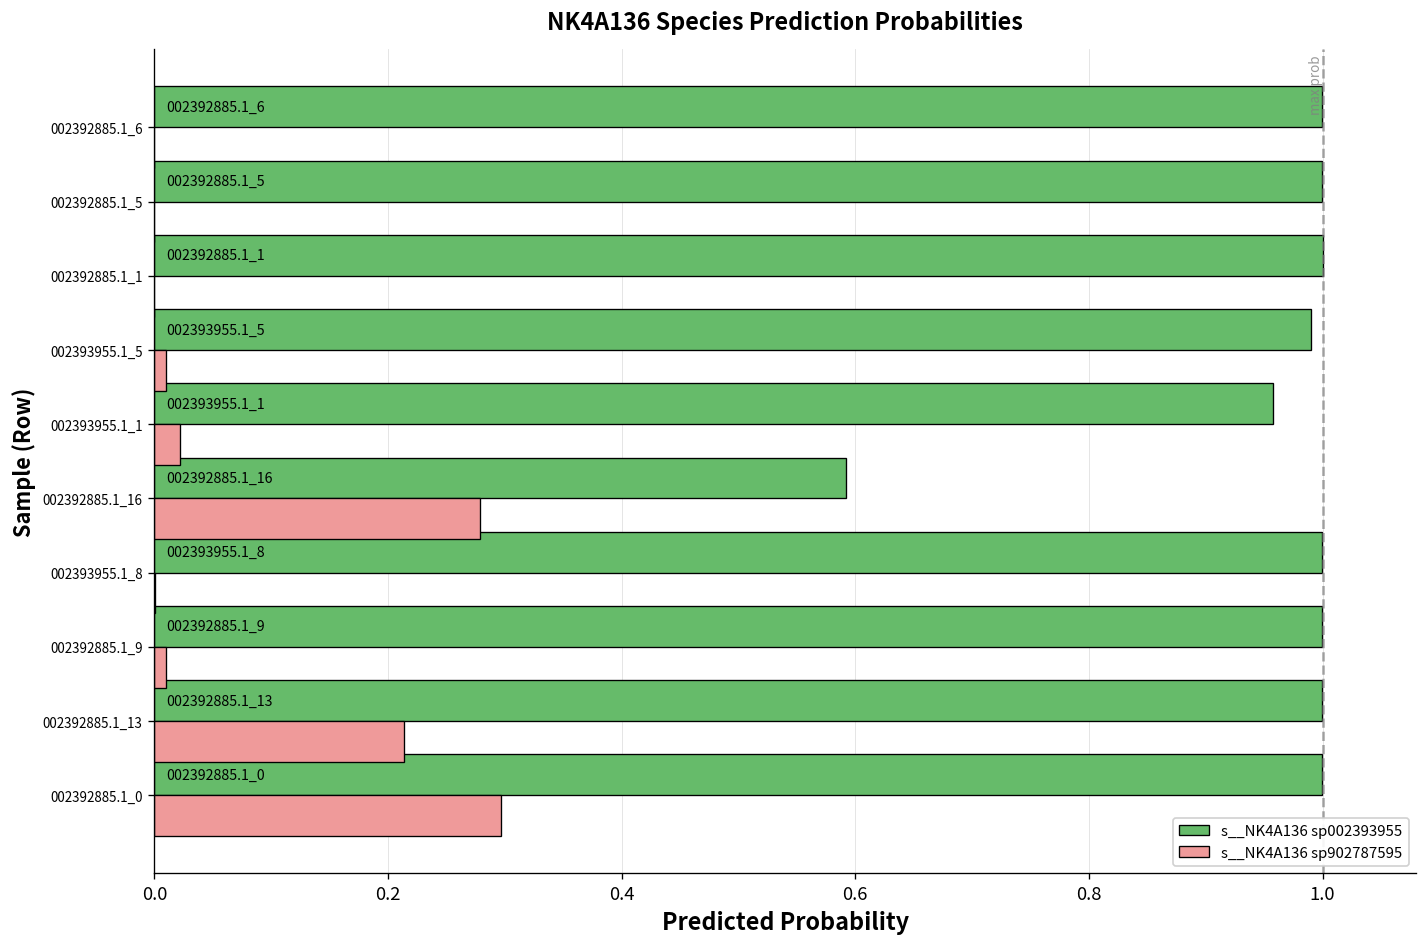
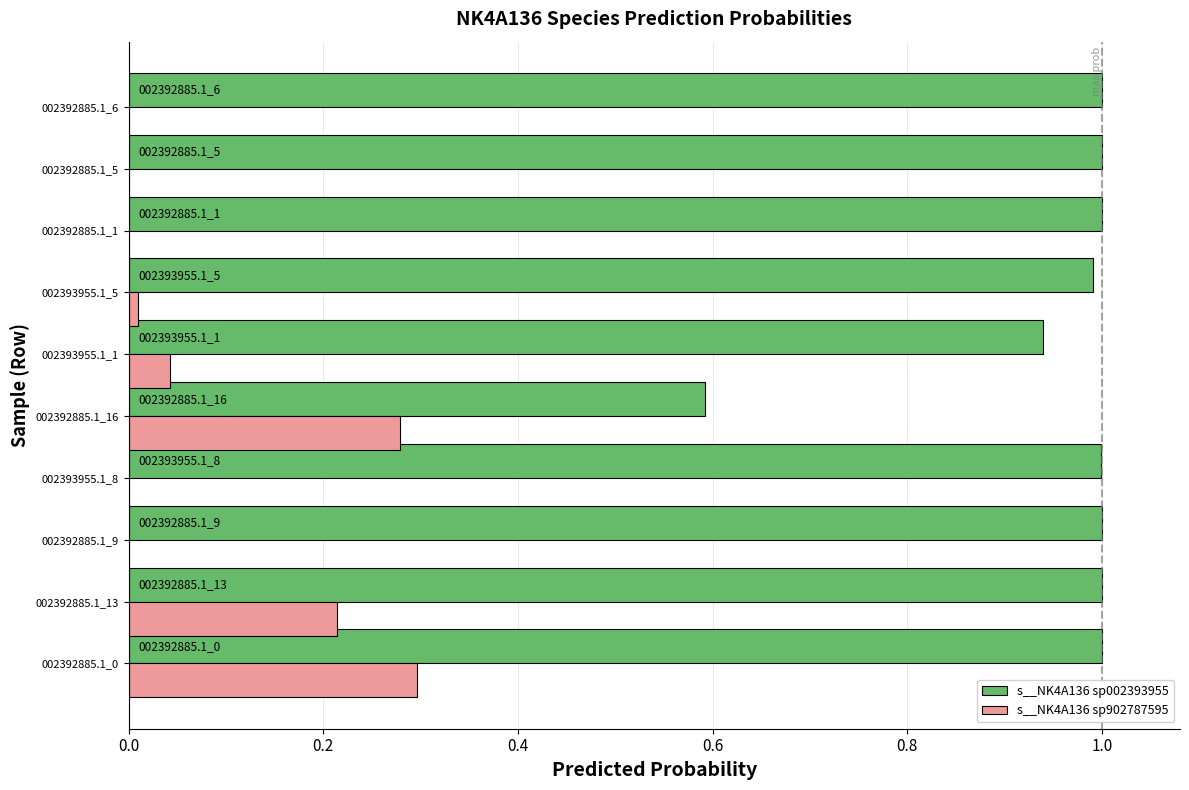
  {
    "s__NK4A136 sp002393955": {
-     "002393955.1_1": 0.96
+     "002393955.1_1": 0.94
    },
    "s__NK4A136 sp902787595": {
      "002393955.1_5": 0.01,
-     "002393955.1_1": 0.02,
+     "002393955.1_1": 0.04,
      "002392885.1_16": 0.28,
-     "002392885.1_9": 0.01,
+     "002392885.1_9": 0.00,
      "002392885.1_13": 0.21,
      "002392885.1_0": 0.30
    }
  }
